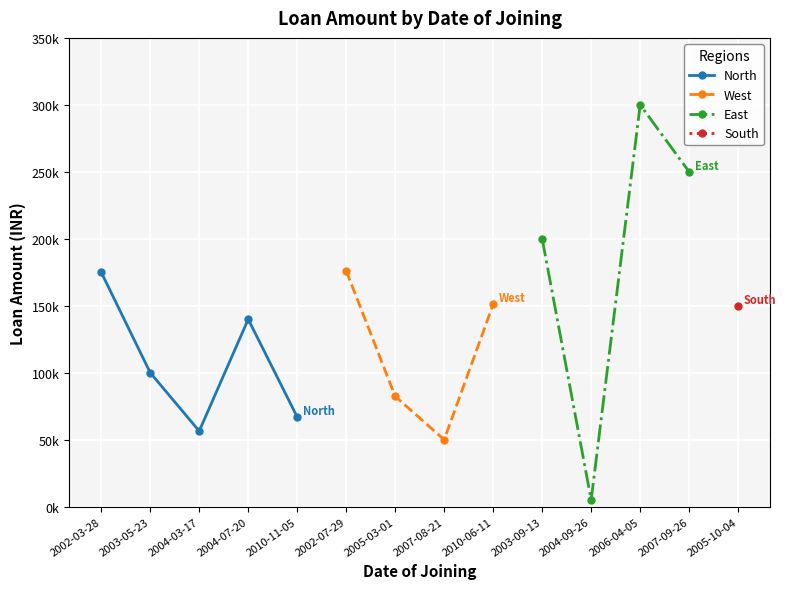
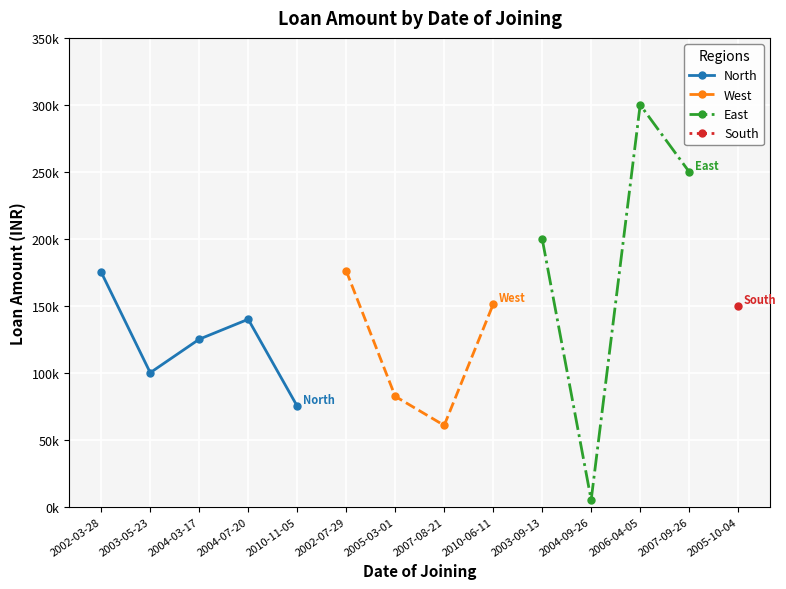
  {
    "North": {
      "2002-03-28": 175000,
      "2003-05-23": 100000,
-     "2004-03-17": 56000,
+     "2004-03-17": 125000,
      "2004-07-20": 140000,
-     "2010-11-05": 67000
+     "2010-11-05": 75000
    },
    "West": {
      "2002-07-29": 176000,
      "2005-03-01": 82000,
-     "2007-08-21": 50000,
+     "2007-08-21": 61000,
      "2010-06-11": 151000
    },
    "East": {
      "2003-09-13": 200000,
      "2004-09-26": 5000,
      "2006-04-05": 300000,
      "2007-09-26": 250000
    },
    "South": {
      "2005-10-04": 150000
    }
  }
